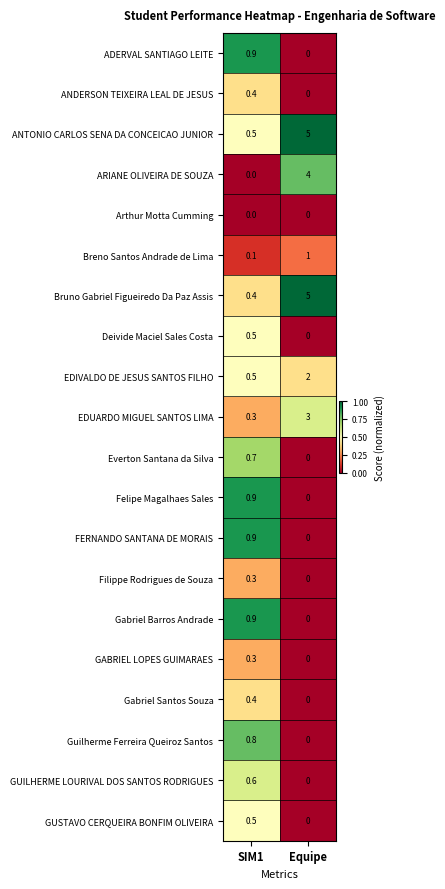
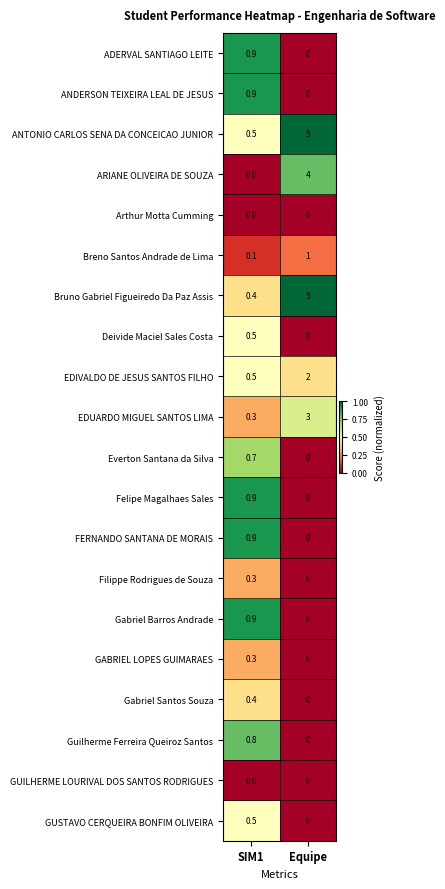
  {
    "ADERVAL SANTIAGO LEITE": {
      "SIM1": 0.9,
      "Equipe": 0
    },
    "ANDERSON TEIXEIRA LEAL DE JESUS": {
-     "SIM1": 0.4,
+     "SIM1": 0.9,
      "Equipe": 0
    },
    "ANTONIO CARLOS SENA DA CONCEICAO JUNIOR": {
      "SIM1": 0.5,
      "Equipe": 5
    },
    "ARIANE OLIVEIRA DE SOUZA": {
      "SIM1": 0.0,
      "Equipe": 4
    },
    "Arthur Motta Cumming": {
      "SIM1": 0.0,
      "Equipe": 0
    },
    "Breno Santos Andrade de Lima": {
      "SIM1": 0.1,
      "Equipe": 1
    },
    "Bruno Gabriel Figueiredo Da Paz Assis": {
      "SIM1": 0.4,
      "Equipe": 5
    },
    "Deivide Maciel Sales Costa": {
      "SIM1": 0.5,
      "Equipe": 0
    },
    "EDIVALDO DE JESUS SANTOS FILHO": {
      "SIM1": 0.5,
      "Equipe": 2
    },
    "EDUARDO MIGUEL SANTOS LIMA": {
      "SIM1": 0.3,
      "Equipe": 3
    },
    "Everton Santana da Silva": {
      "SIM1": 0.7,
      "Equipe": 0
    },
    "Felipe Magalhaes Sales": {
      "SIM1": 0.9,
      "Equipe": 0
    },
    "FERNANDO SANTANA DE MORAIS": {
      "SIM1": 0.9,
      "Equipe": 0
    },
    "Filippe Rodrigues de Souza": {
      "SIM1": 0.3,
      "Equipe": 0
    },
    "Gabriel Barros Andrade": {
      "SIM1": 0.9,
      "Equipe": 0
    },
    "GABRIEL LOPES GUIMARAES": {
      "SIM1": 0.3,
      "Equipe": 0
    },
    "Gabriel Santos Souza": {
      "SIM1": 0.4,
      "Equipe": 0
    },
    "Guilherme Ferreira Queiroz Santos": {
      "SIM1": 0.8,
      "Equipe": 0
    },
    "GUILHERME LOURIVAL DOS SANTOS RODRIGUES": {
-     "SIM1": 0.6,
+     "SIM1": 0.0,
      "Equipe": 0
    },
    "GUSTAVO CERQUEIRA BONFIM OLIVEIRA": {
      "SIM1": 0.5,
      "Equipe": 0
    }
  }
